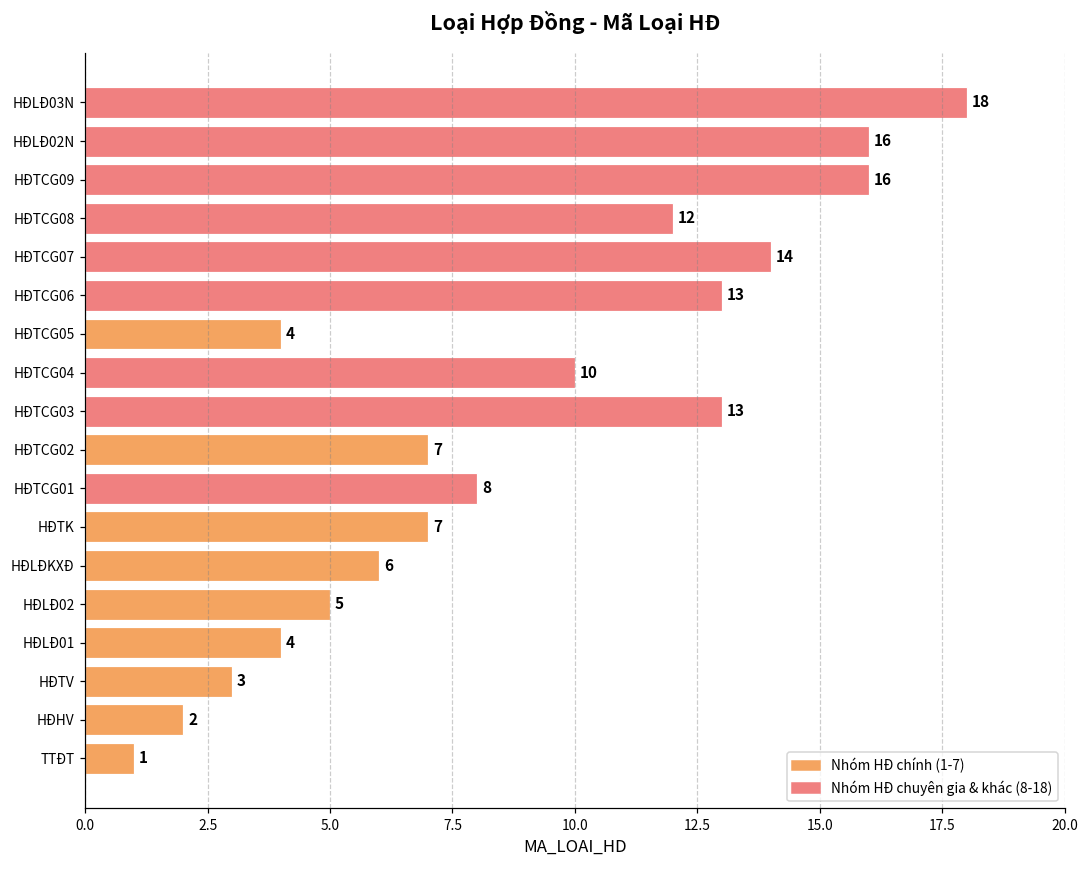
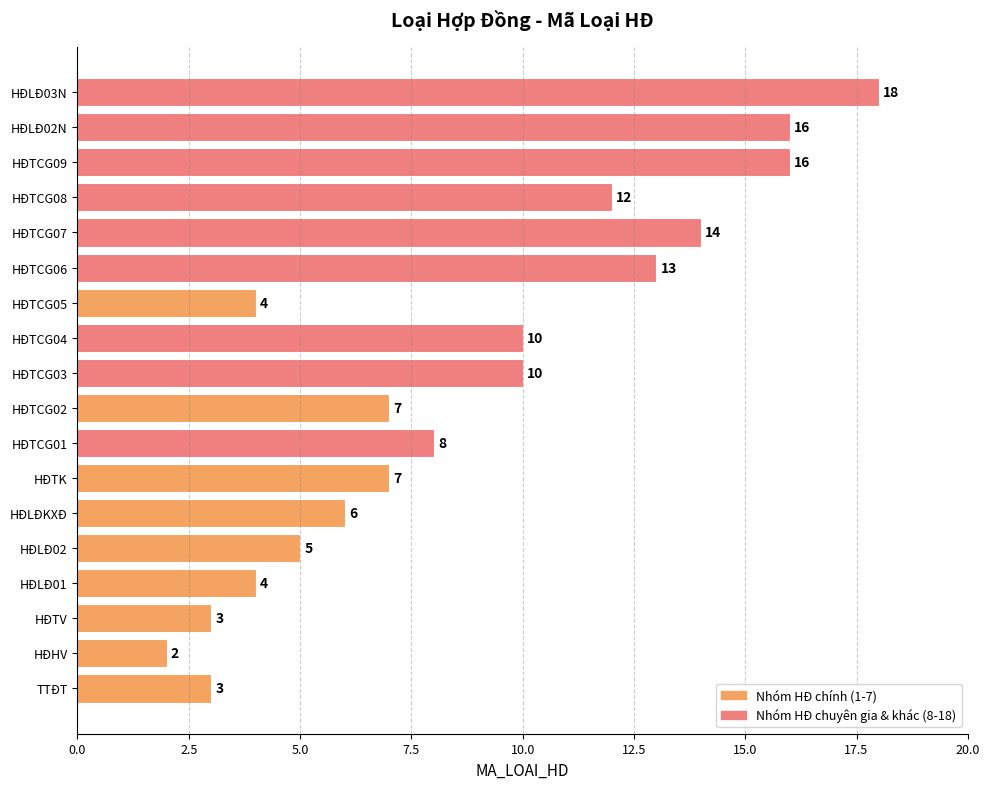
  {
    "HĐLĐ03N": 18,
    "HĐLĐ02N": 16,
    "HÐTCG09": 16,
    "HÐTCG08": 12,
    "HÐTCG07": 14,
    "HÐTCG06": 13,
    "HÐTCG05": 4,
    "HÐTCG04": 10,
-   "HÐTCG03": 13,
+   "HÐTCG03": 10,
    "HÐTCG02": 7,
    "HÐTCG01": 8,
    "HÐTK": 7,
    "HÐLÐKXÐ": 6,
    "HÐLÐ02": 5,
    "HÐLÐ01": 4,
    "HÐTV": 3,
    "HÐHV": 2,
-   "TTÐT": 1
+   "TTÐT": 3
  }
